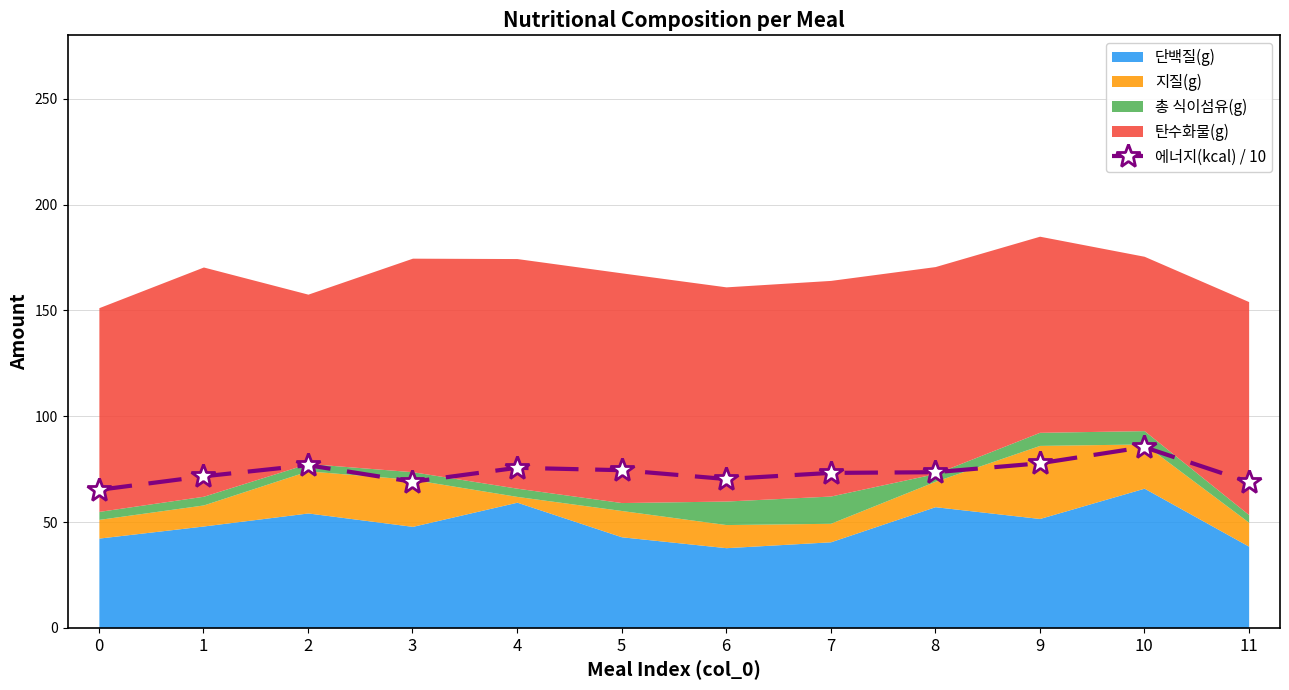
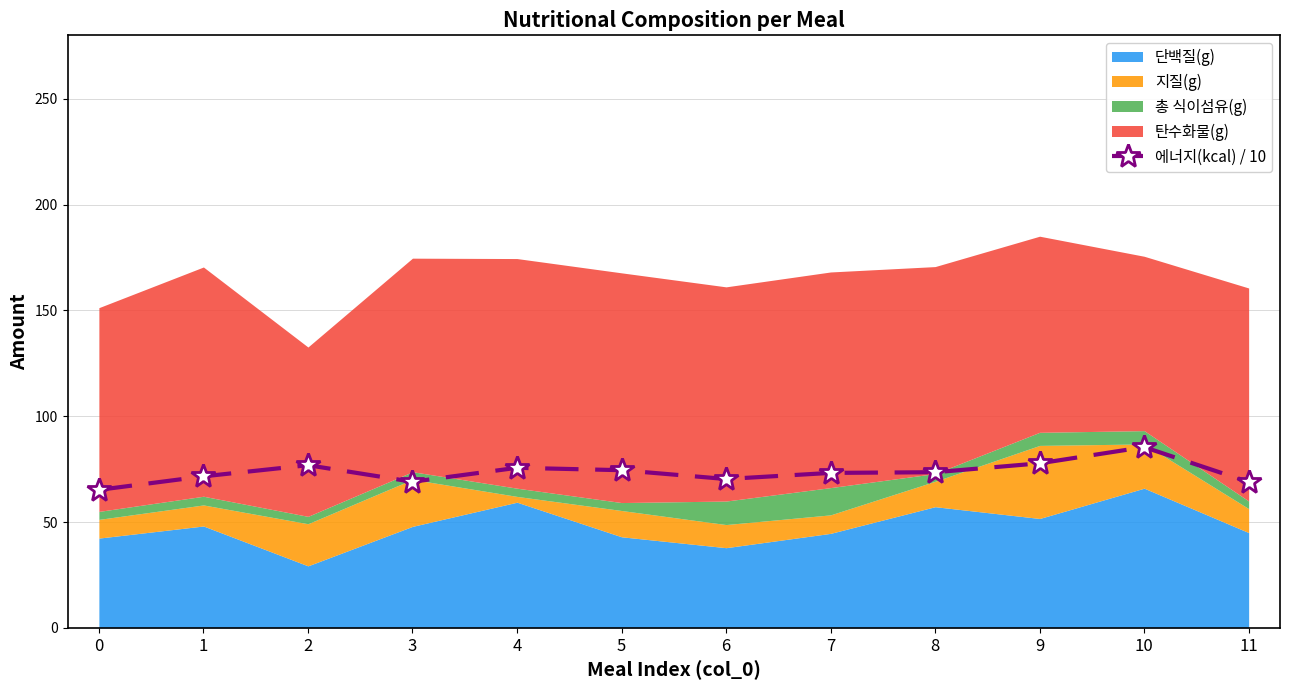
  {
    "에너지(kcal) / 10": {
      "0": 65,
      "1": 72,
      "4": 76,
      "5": 75,
      "6": 70,
      "7": 73,
      "9": 78,
      "10": 85,
      "11": 69
    },
    "단백질(g)": {
      "0": 42,
      "1": 48,
-     "2": 54,
+     "2": 29,
      "3": 48,
      "4": 59,
      "5": 43,
      "6": 38,
-     "7": 41,
+     "7": 45,
      "8": 57,
      "9": 52,
      "10": 66,
-     "11": 39
+     "11": 45
    },
    "지질(g)": {
      "0": 9,
      "1": 10,
      "2": 20,
      "4": 3,
      "5": 12,
      "6": 11,
      "7": 9,
      "8": 12,
      "9": 35,
      "10": 21,
      "11": 11
    },
    "총 식이섬유(g)": {
      "0": 4,
      "1": 4,
      "3": 4,
      "4": 4,
      "5": 4,
      "6": 11,
      "7": 13,
      "9": 6,
      "10": 6,
      "11": 4
    },
    "탄수화물(g)": {
      "0": 96,
      "1": 108,
      "2": 80,
      "3": 101,
      "4": 109,
      "5": 109,
      "6": 101,
      "7": 102,
      "8": 98,
      "9": 93,
      "10": 82,
      "11": 101
    }
  }
